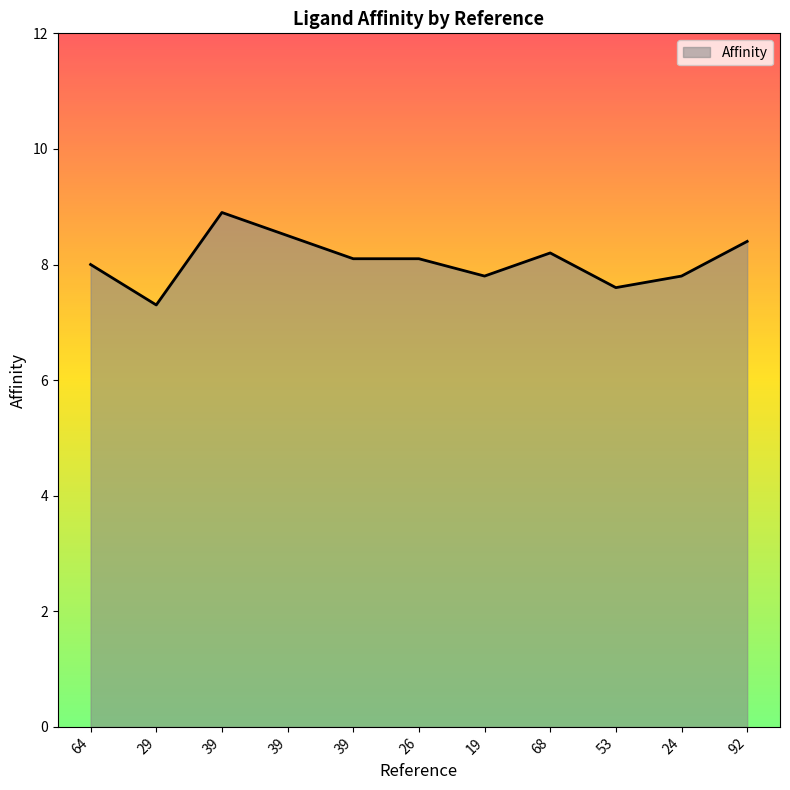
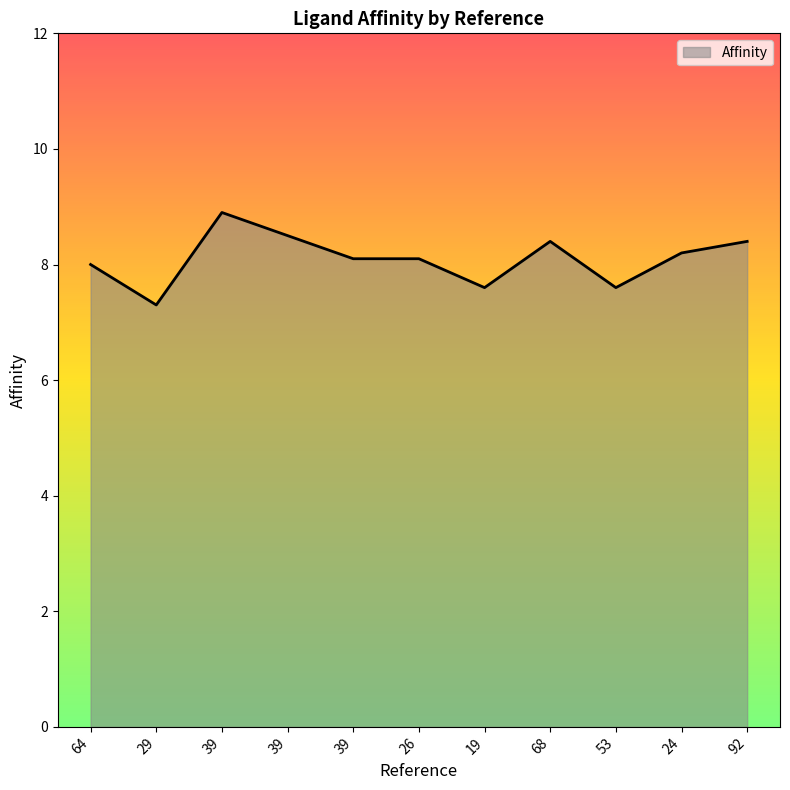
  {
    "64": 8.0,
    "29": 7.3,
    "26": 8.1,
-   "19": 7.8,
-   "68": 8.2,
+   "19": 7.6,
+   "68": 8.4,
    "53": 7.6,
-   "24": 7.8,
+   "24": 8.2,
    "92": 8.4
  }
